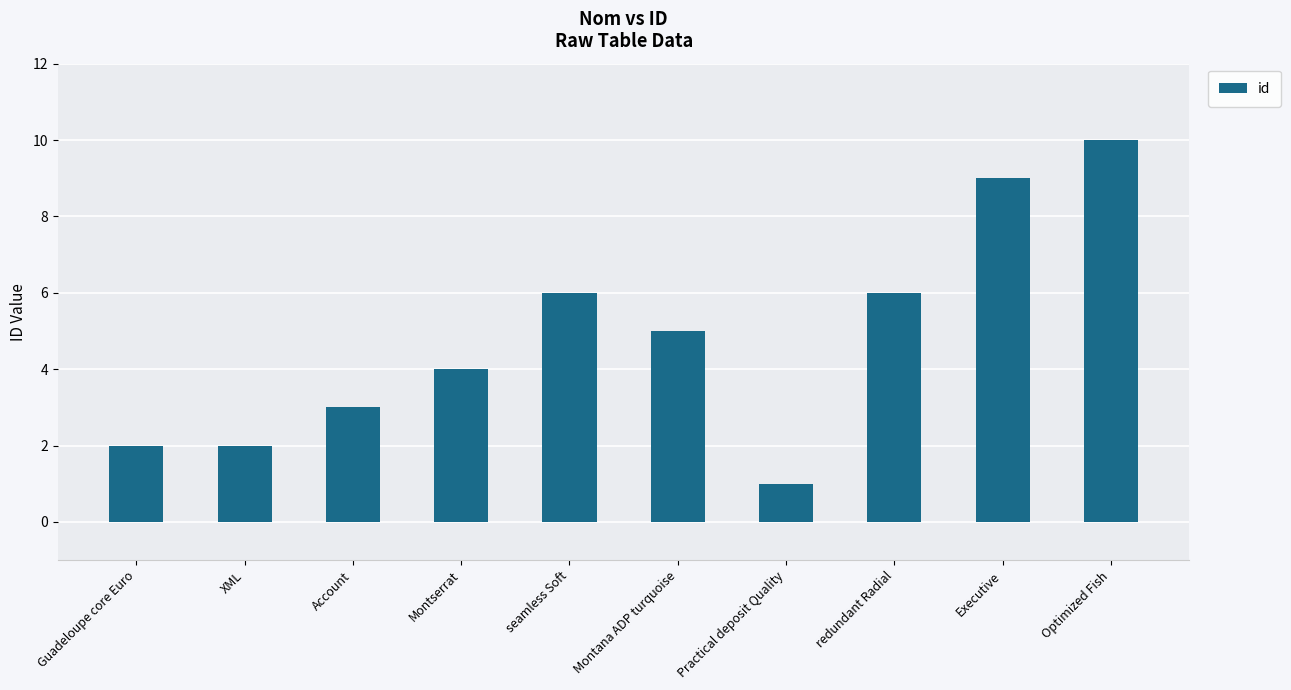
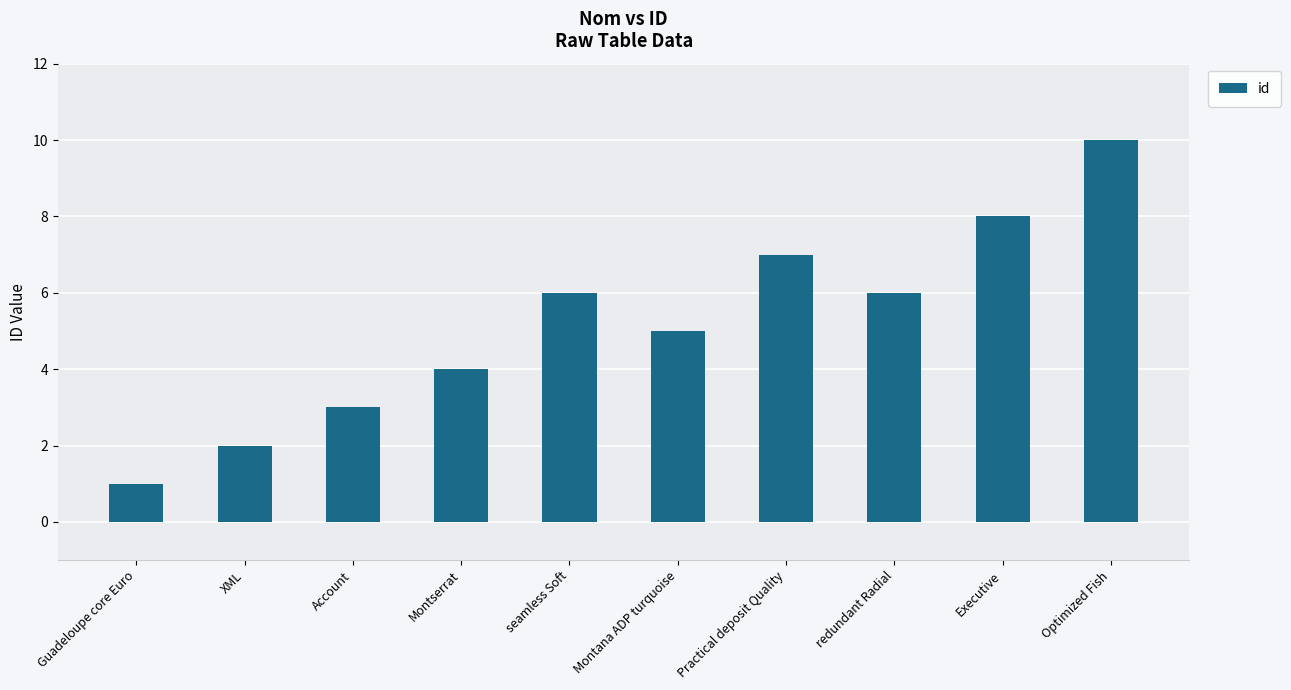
  {
-   "Guadeloupe core Euro": 2,
+   "Guadeloupe core Euro": 1,
    "XML": 2,
    "Account": 3,
    "Montserrat": 4,
    "seamless Soft": 6,
    "Montana ADP turquoise": 5,
-   "Practical deposit Quality": 1,
+   "Practical deposit Quality": 7,
    "redundant Radial": 6,
-   "Executive": 9,
+   "Executive": 8,
    "Optimized Fish": 10
  }
